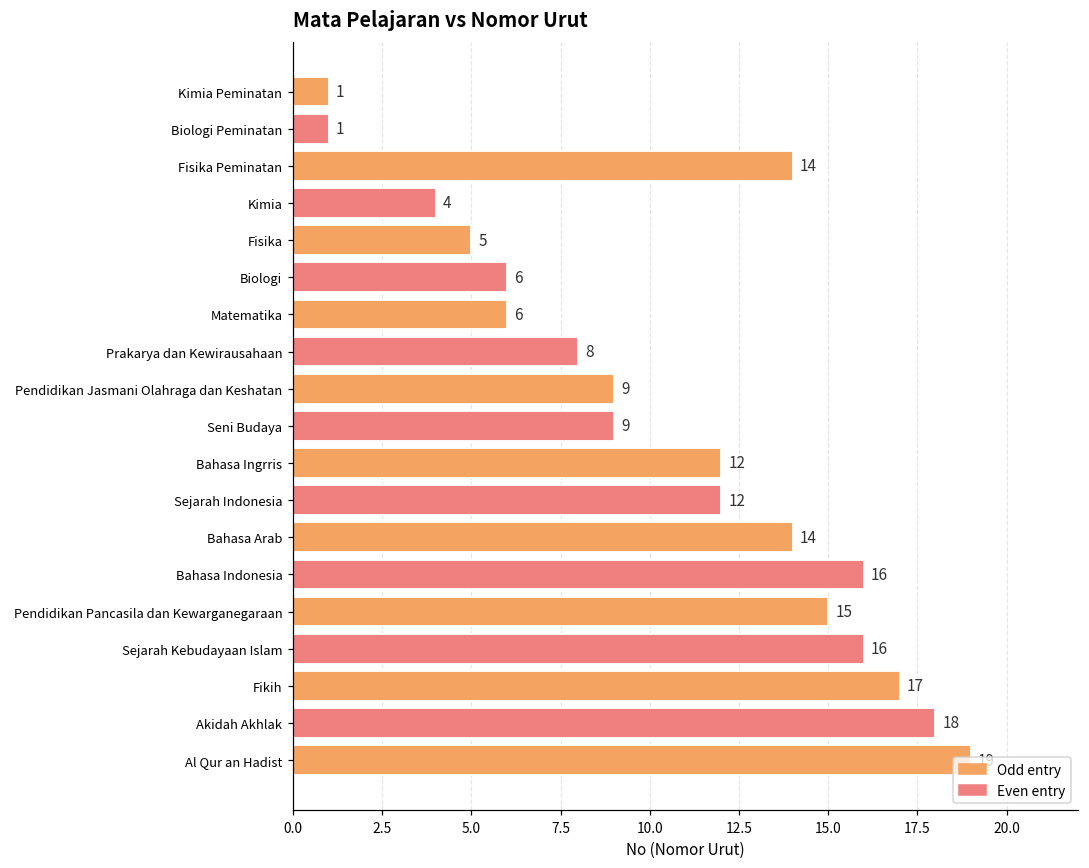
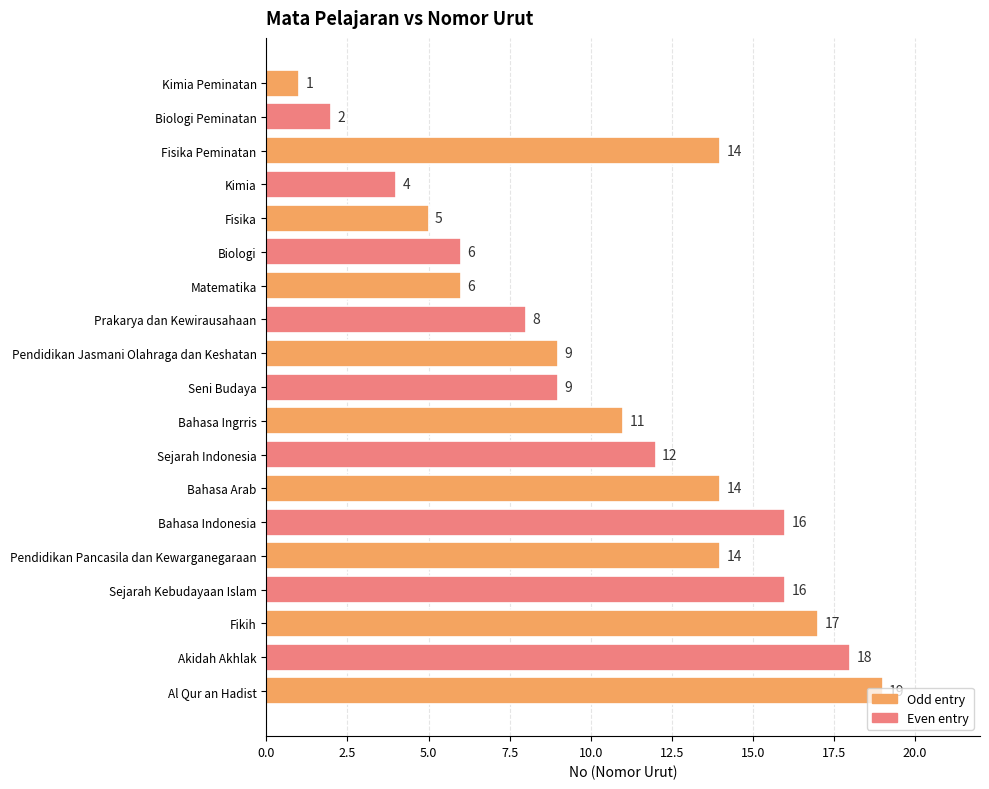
  {
    "Kimia Peminatan": 1,
-   "Biologi Peminatan": 1,
+   "Biologi Peminatan": 2,
    "Fisika Peminatan": 14,
    "Kimia": 4,
    "Fisika": 5,
    "Biologi": 6,
    "Matematika": 6,
    "Prakarya dan Kewirausahaan": 8,
    "Pendidikan Jasmani Olahraga dan Keshatan": 9,
    "Seni Budaya": 9,
-   "Bahasa Ingrris": 12,
+   "Bahasa Ingrris": 11,
    "Sejarah Indonesia": 12,
    "Bahasa Arab": 14,
    "Bahasa Indonesia": 16,
-   "Pendidikan Pancasila dan Kewarganegaraan": 15,
+   "Pendidikan Pancasila dan Kewarganegaraan": 14,
    "Sejarah Kebudayaan Islam": 16,
    "Fikih": 17,
    "Akidah Akhlak": 18
  }
